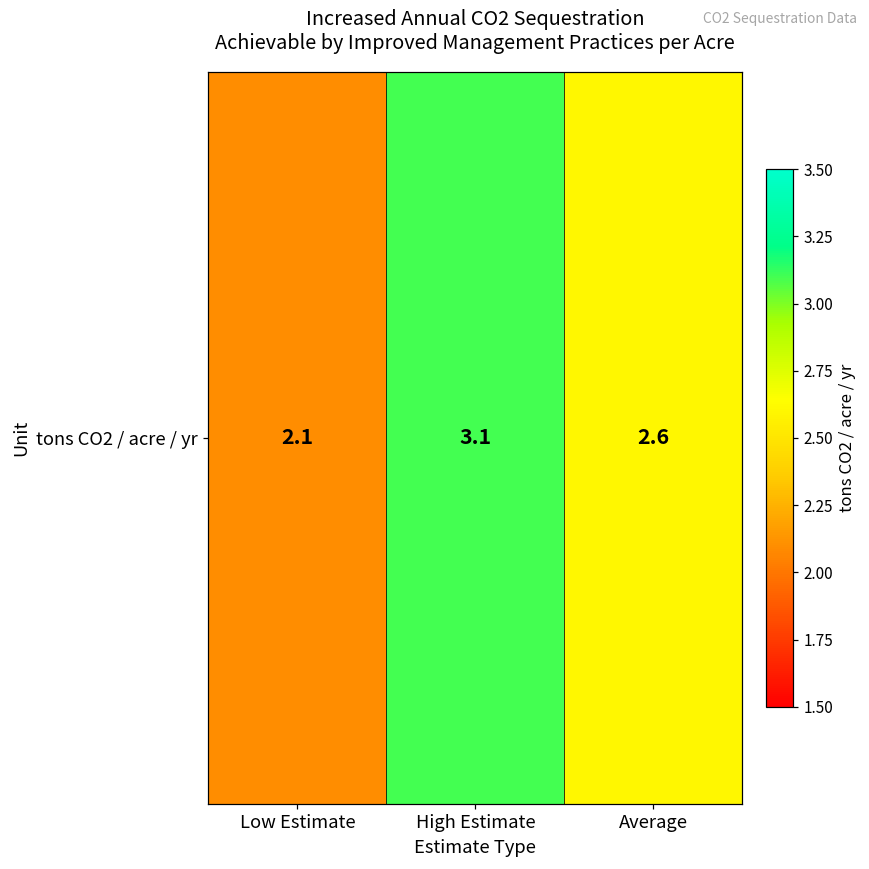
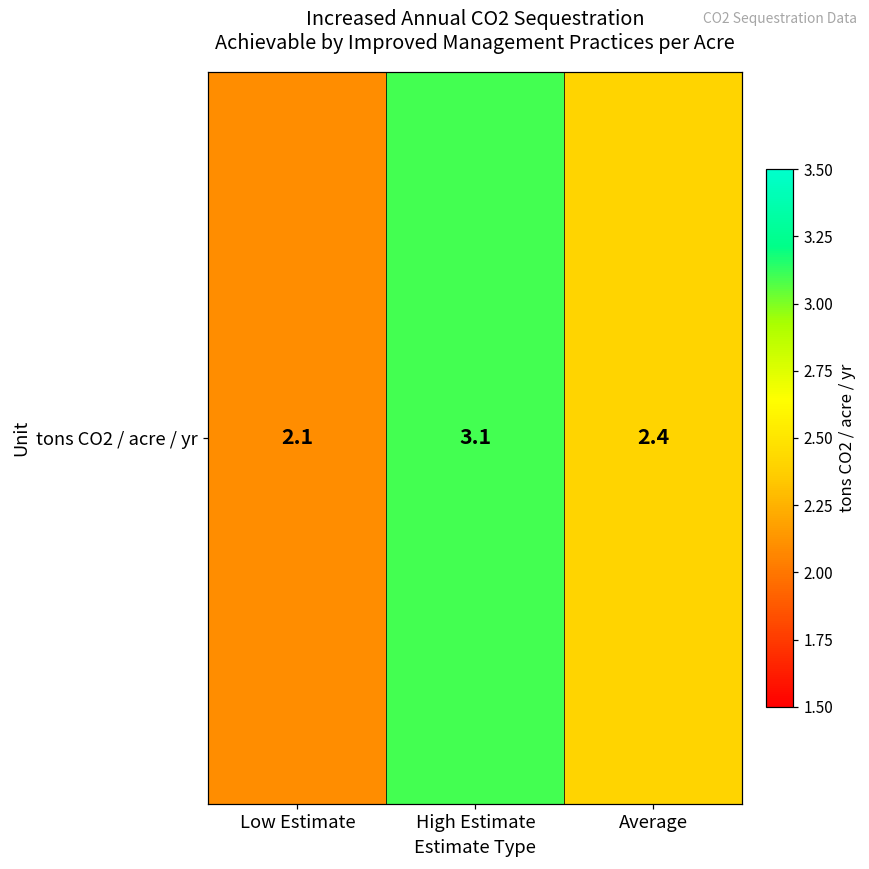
  {
    "tons CO2 / acre / yr": {
      "Low Estimate": 2.1,
      "High Estimate": 3.1,
-     "Average": 2.6
+     "Average": 2.4
    }
  }
